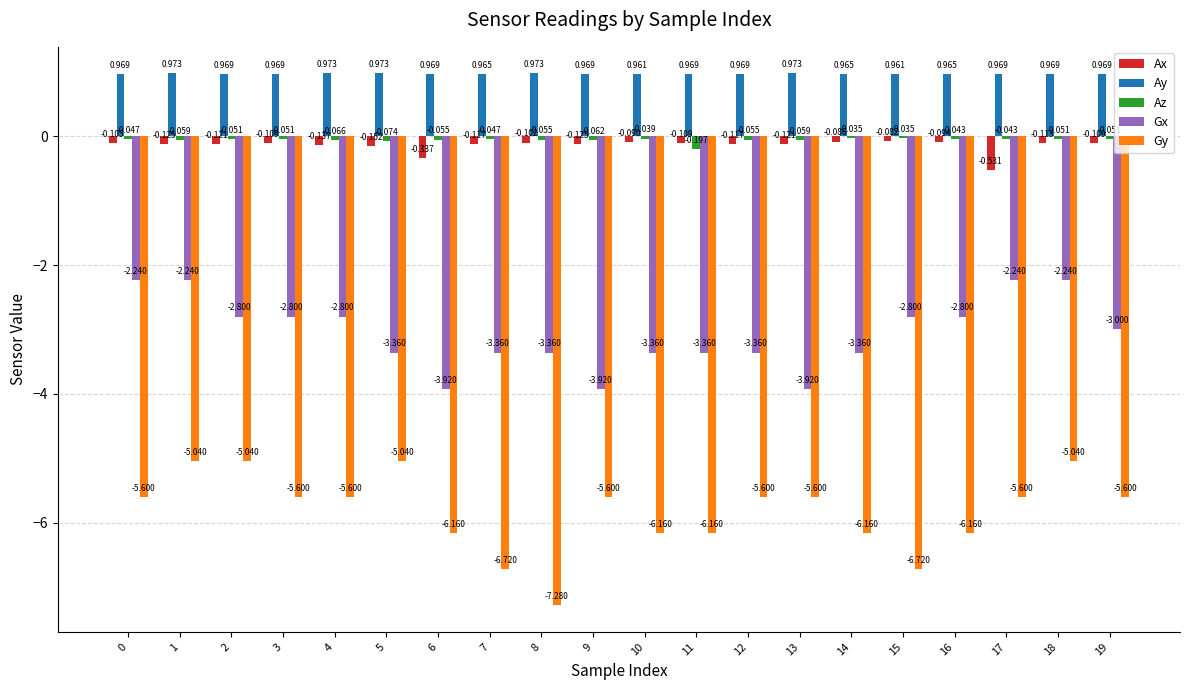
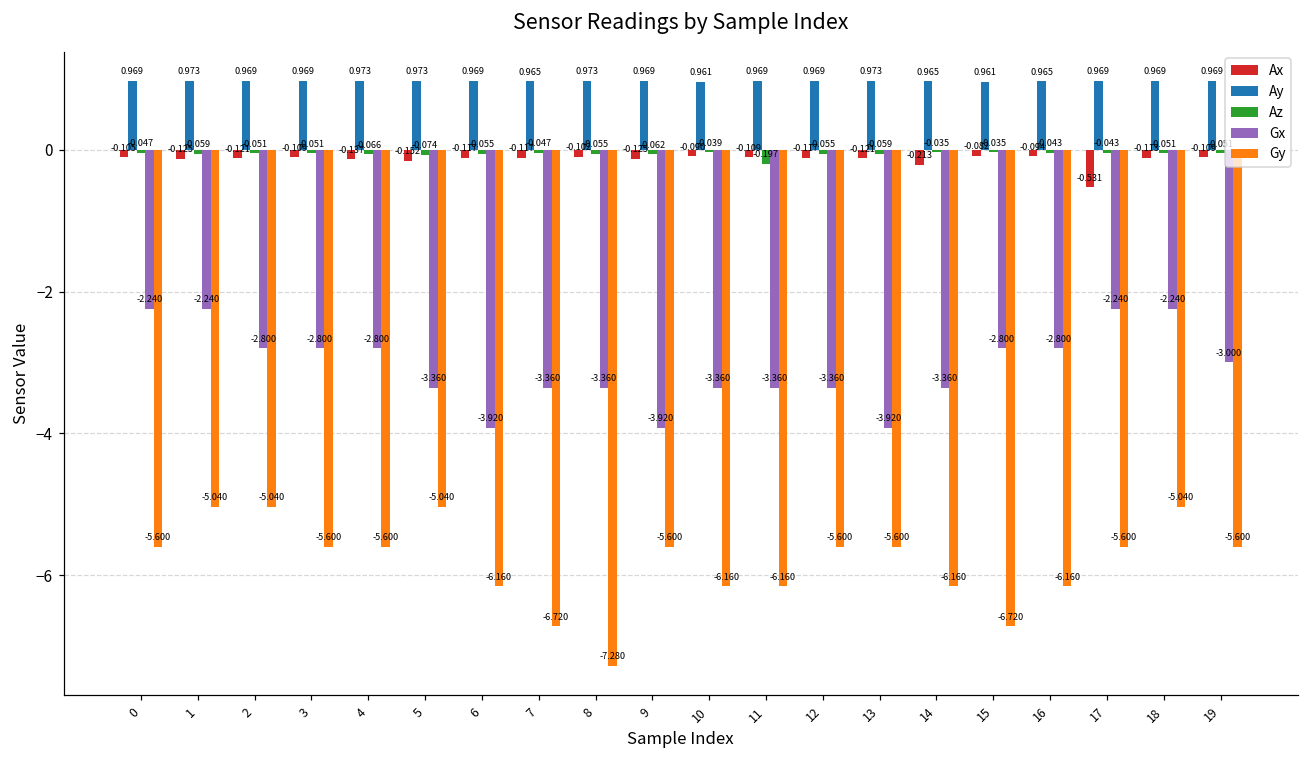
  {
    "Ax": {
      "5": -0.152,
-     "6": -0.337,
+     "6": -0.117,
      "11": -0.109,
-     "14": -0.086,
+     "14": -0.213,
      "17": -0.531
    },
    "Ay": {
      "0": 0.969,
      "1": 0.973,
      "2": 0.969,
      "3": 0.969,
      "4": 0.973,
      "5": 0.973,
      "6": 0.969,
      "7": 0.965,
      "8": 0.973,
      "9": 0.969,
      "10": 0.961,
      "11": 0.969,
      "12": 0.969,
      "13": 0.973,
      "14": 0.965,
      "15": 0.961,
      "16": 0.965,
      "17": 0.969,
      "18": 0.969,
      "19": 0.969
    },
    "Az": {
      "5": -0.074,
      "6": -0.055,
      "11": -0.197,
      "17": -0.043
    },
    "Gx": {
      "0": -2.240,
      "1": -2.240,
      "2": -2.800,
      "3": -2.800,
      "4": -2.800,
      "5": -3.360,
      "6": -3.920,
      "7": -3.360,
      "8": -3.360,
      "9": -3.920,
      "10": -3.360,
      "11": -3.360,
      "12": -3.360,
      "13": -3.920,
      "14": -3.360,
      "15": -2.800,
      "16": -2.800,
      "17": -2.240,
      "18": -2.240,
      "19": -3.000
    },
    "Gy": {
      "0": -5.600,
      "1": -5.040,
      "2": -5.040,
      "3": -5.600,
      "4": -5.600,
      "5": -5.040,
      "6": -6.160,
      "7": -6.720,
      "8": -7.280,
      "9": -5.600,
      "10": -6.160,
      "11": -6.160,
      "12": -5.600,
      "13": -5.600,
      "14": -6.160,
      "15": -6.720,
      "16": -6.160,
      "17": -5.600,
      "18": -5.040,
      "19": -5.600
    }
  }
